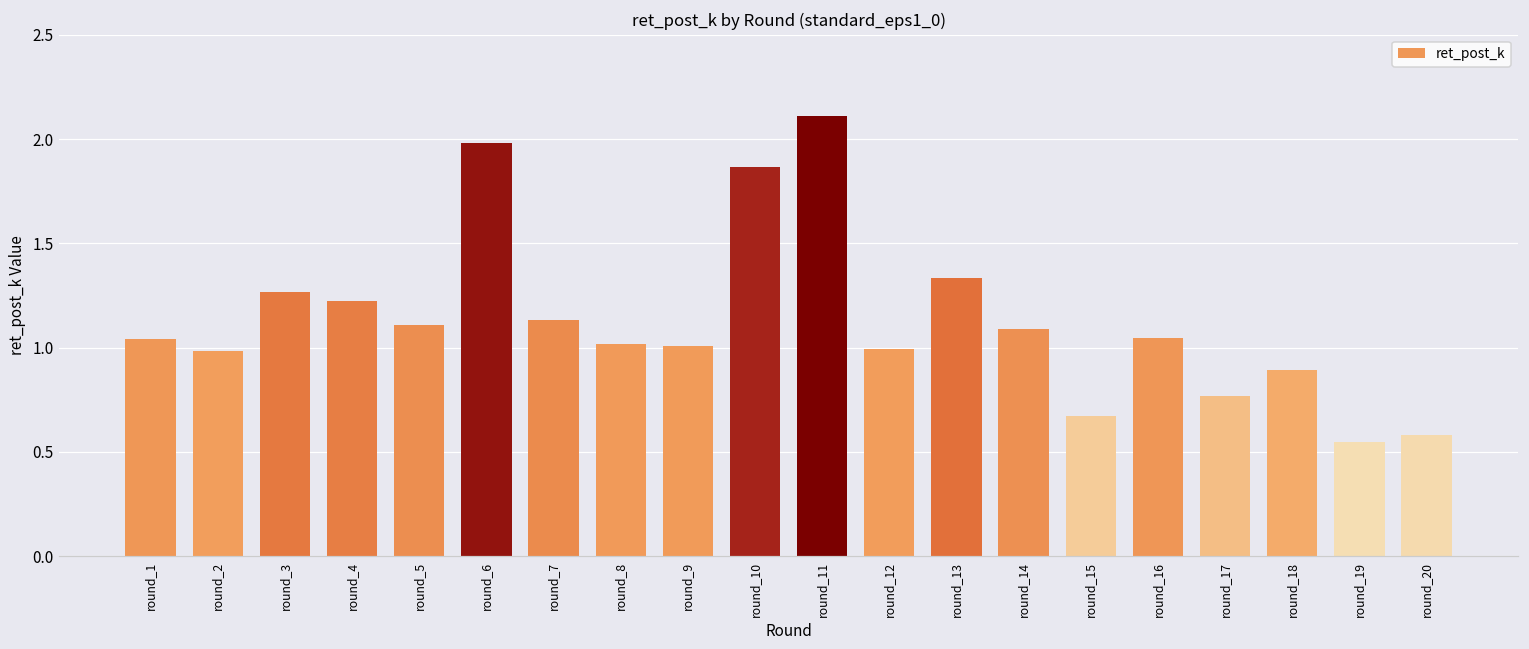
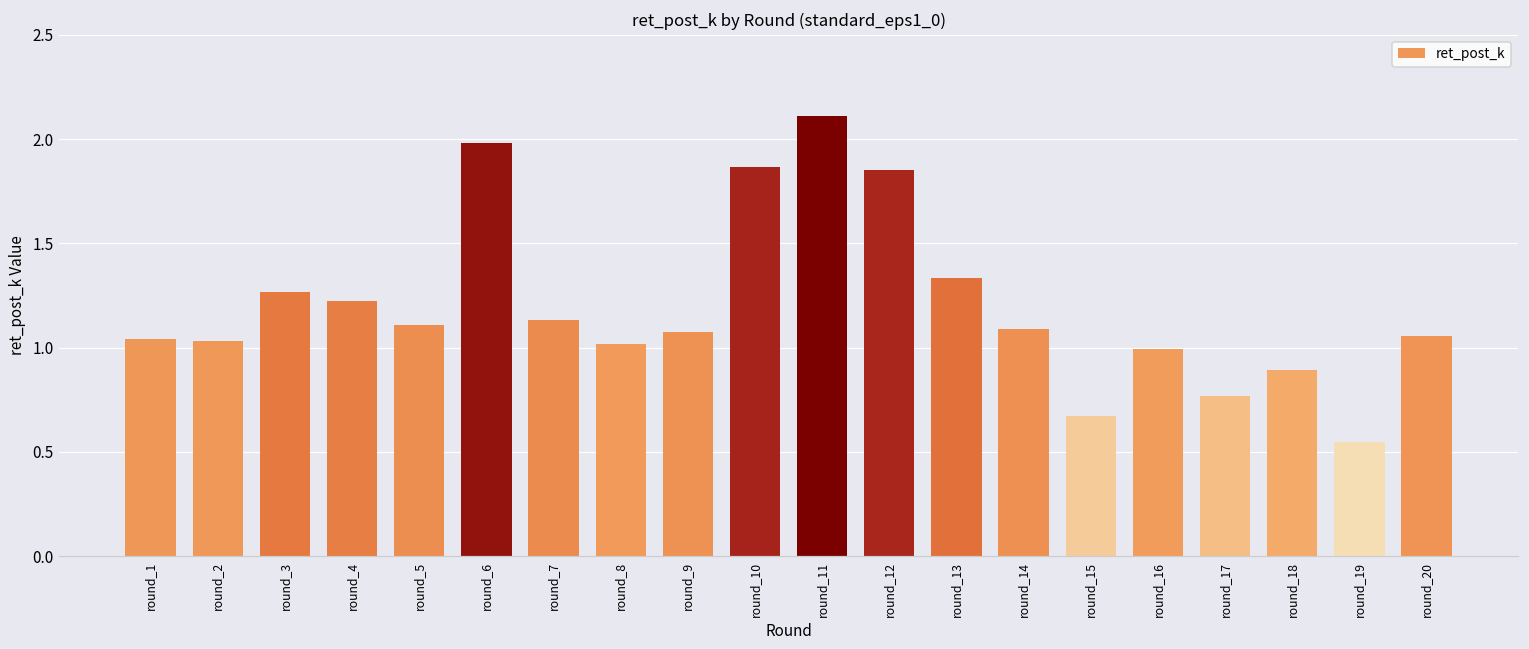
  {
    "round_1": 1.04,
-   "round_2": 0.99,
+   "round_2": 1.03,
    "round_3": 1.27,
    "round_4": 1.23,
    "round_5": 1.11,
    "round_6": 1.98,
    "round_7": 1.13,
    "round_8": 1.02,
-   "round_9": 1.01,
+   "round_9": 1.08,
    "round_10": 1.87,
    "round_11": 2.11,
-   "round_12": 0.99,
+   "round_12": 1.85,
    "round_13": 1.33,
    "round_14": 1.09,
    "round_15": 0.67,
-   "round_16": 1.05,
+   "round_16": 1.00,
    "round_17": 0.77,
    "round_18": 0.89,
    "round_19": 0.55,
-   "round_20": 0.58
+   "round_20": 1.06
  }
